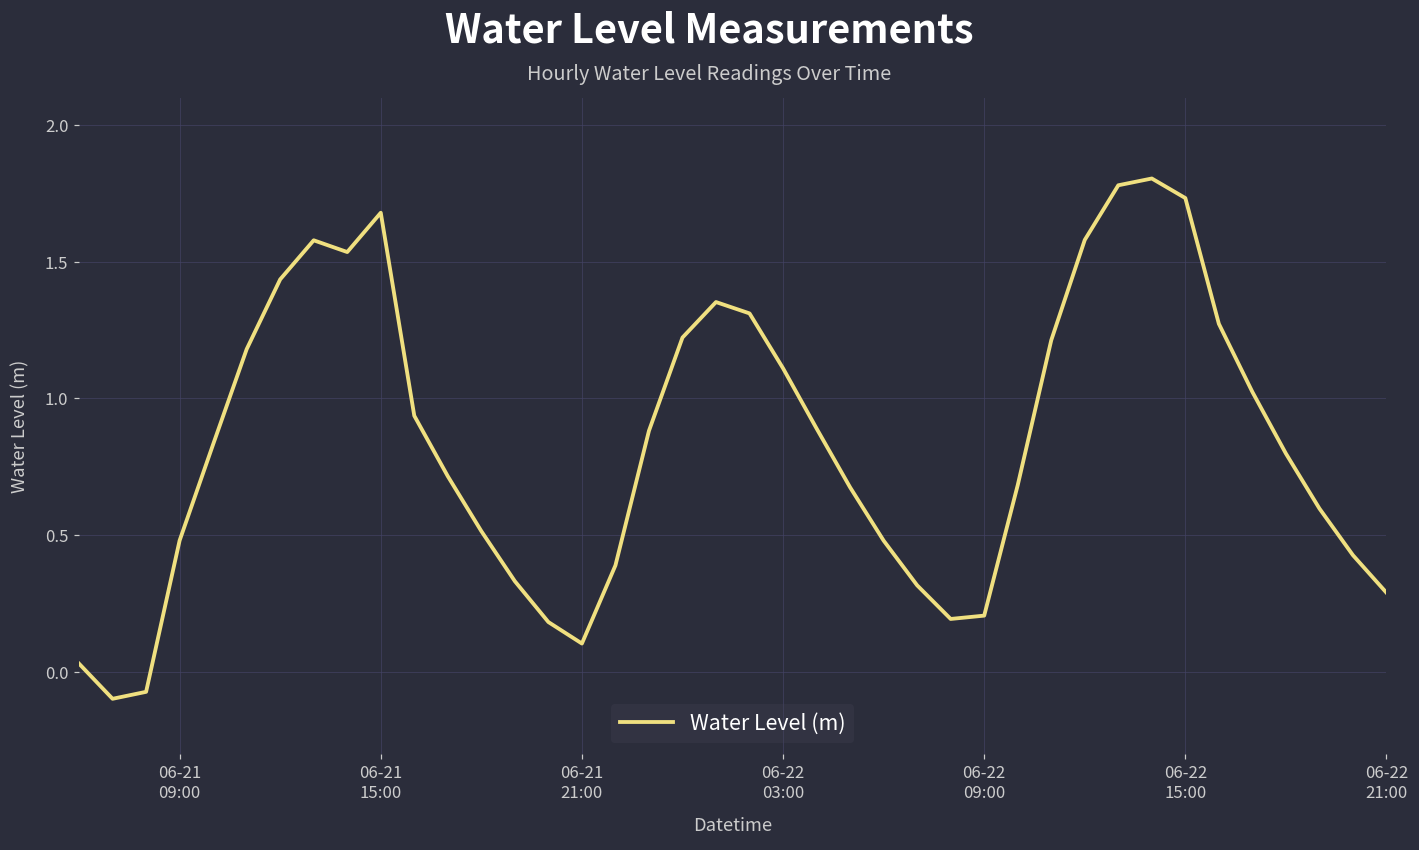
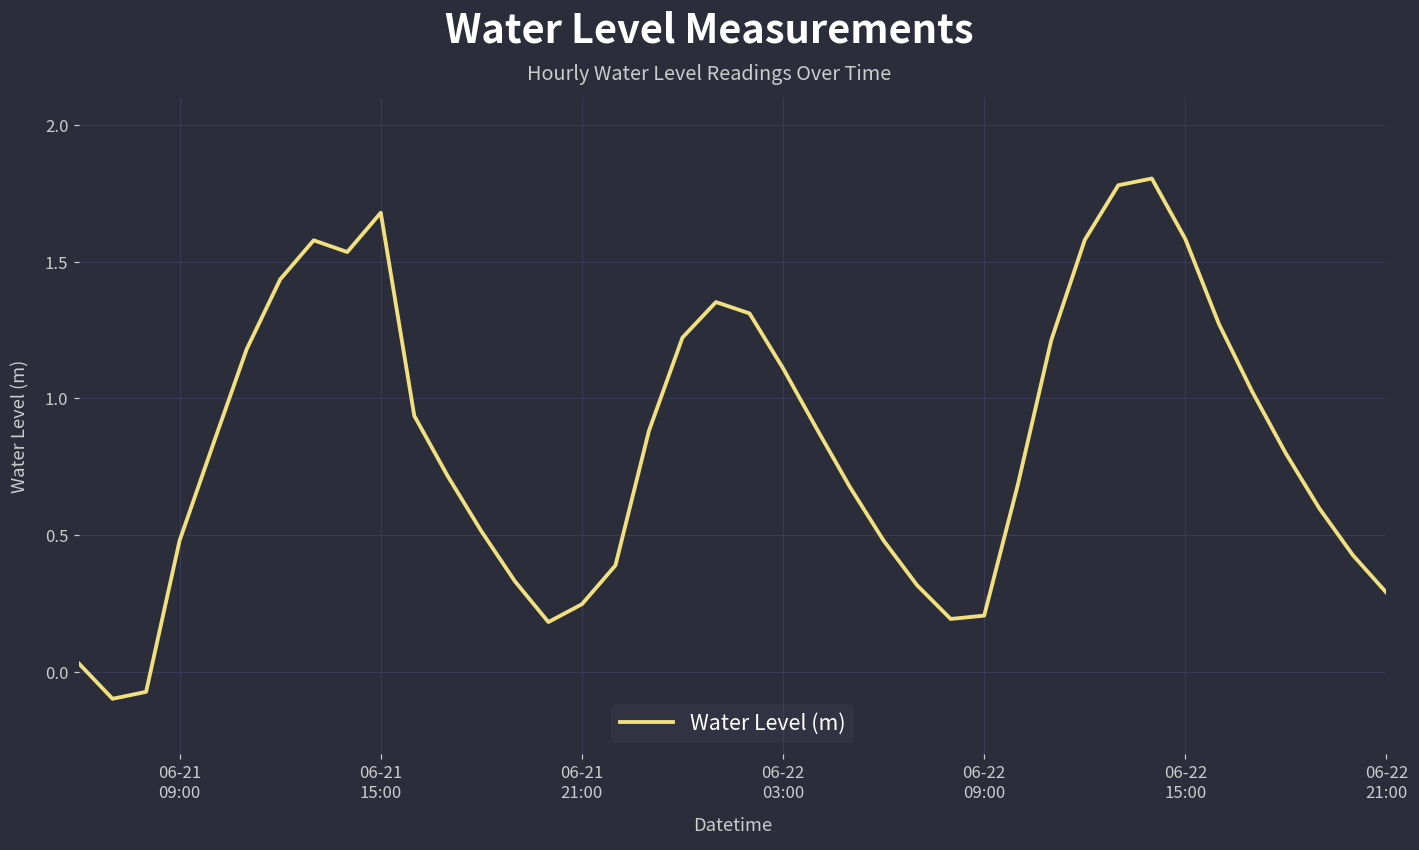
  {
    "06-21 09:00": 0.48,
    "06-21 15:00": 1.68,
-   "06-21 21:00": 0.10,
+   "06-21 21:00": 0.25,
    "06-22 03:00": 1.11,
    "06-22 09:00": 0.21,
-   "06-22 15:00": 1.73,
+   "06-22 15:00": 1.58,
    "06-22 21:00": 0.29
  }
